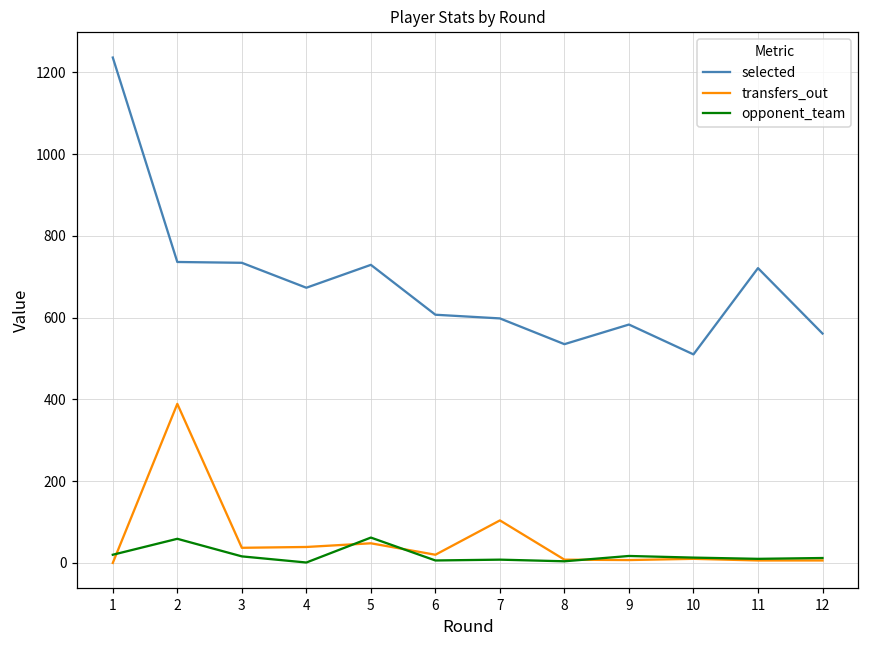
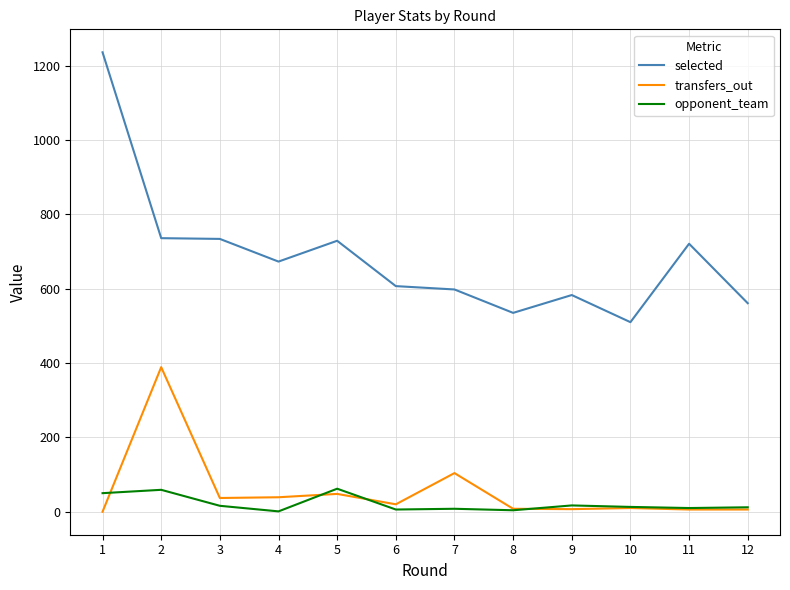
  {
    "selected": {
      "1": 1240,
      "2": 740,
      "3": 730,
      "4": 670,
      "5": 730,
      "6": 610,
      "7": 600,
      "8": 540,
      "9": 580,
      "10": 510,
      "11": 720,
      "12": 560
    },
    "transfers_out": {
      "1": 0,
      "2": 390,
      "3": 40,
      "4": 40,
      "5": 50,
      "6": 20,
      "7": 100,
      "9": 10
    },
    "opponent_team": {
-     "1": 20,
+     "1": 50,
      "2": 60,
      "3": 20,
      "4": 0,
      "5": 60,
      "6": 10,
      "7": 10,
      "9": 20
    }
  }
